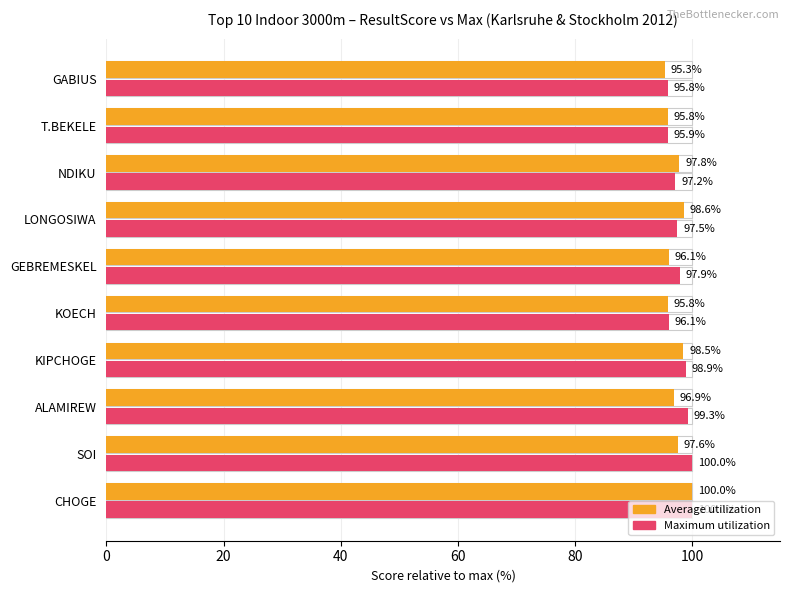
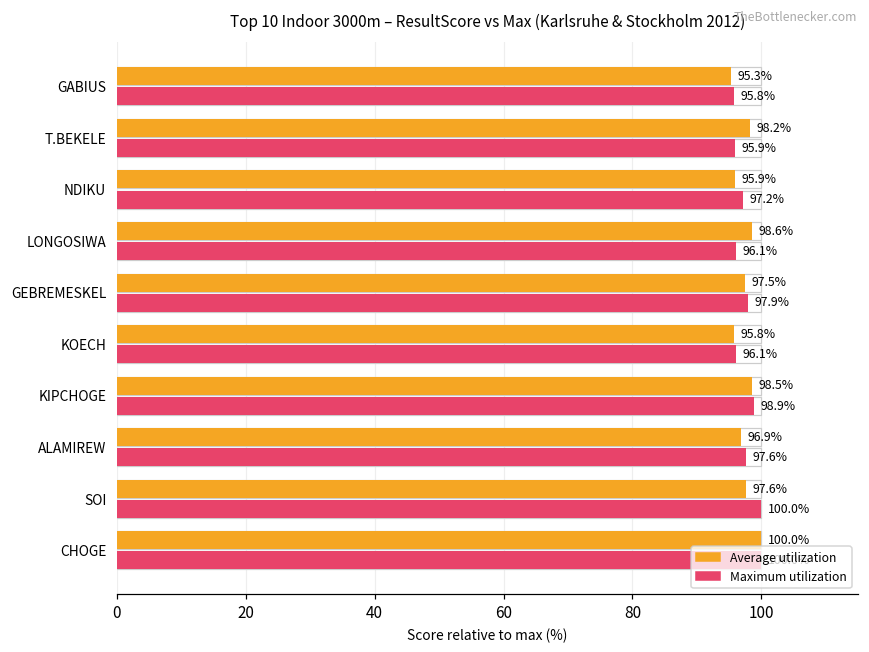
  {
    "Average utilization": {
-     "T.BEKELE": "95.8%",
-     "NDIKU": "97.8%",
-     "GEBREMESKEL": "96.1%",
+     "T.BEKELE": "98.2%",
+     "NDIKU": "95.9%",
+     "GEBREMESKEL": "97.5%",
      "CHOGE": "100.0%"
    },
    "Maximum utilization": {
-     "LONGOSIWA": "97.5%",
-     "ALAMIREW": "99.3%",
+     "LONGOSIWA": "96.1%",
+     "ALAMIREW": "97.6%",
      "SOI": "100.0%"
    }
  }
